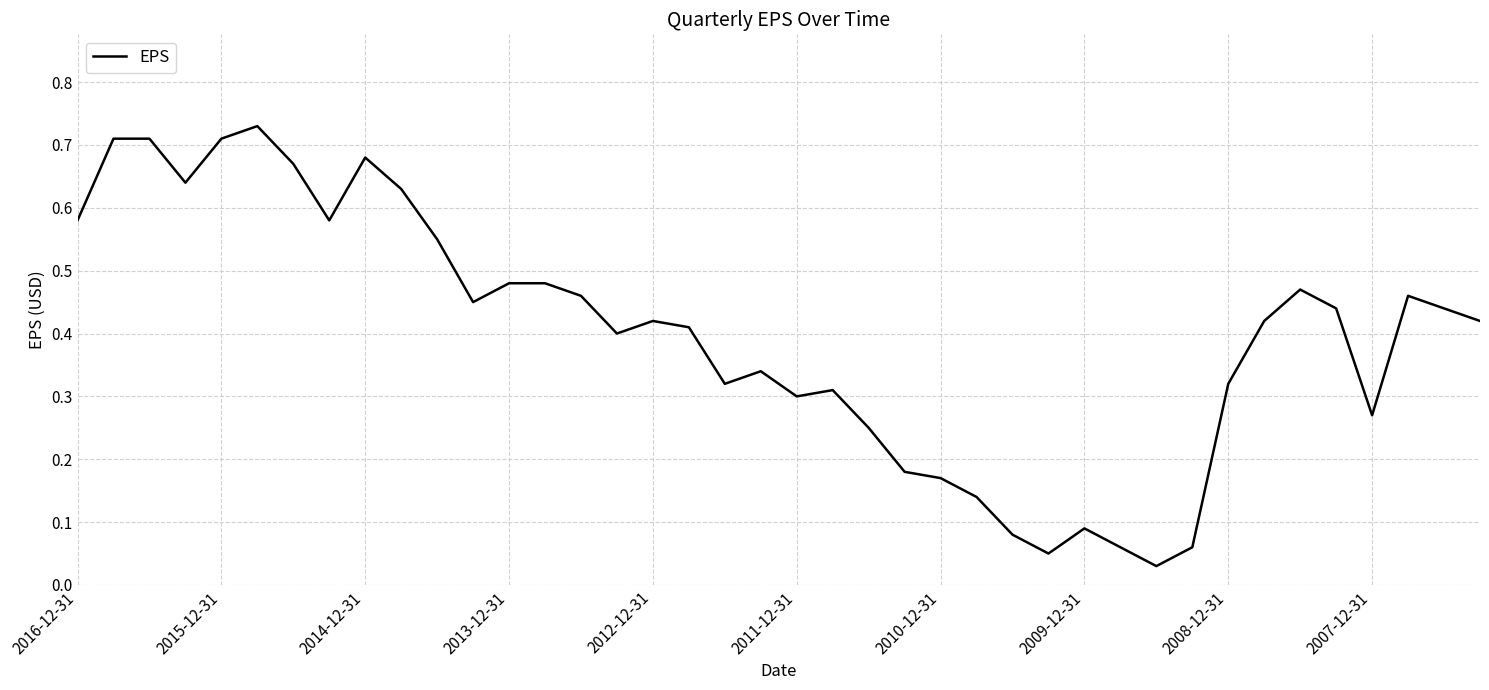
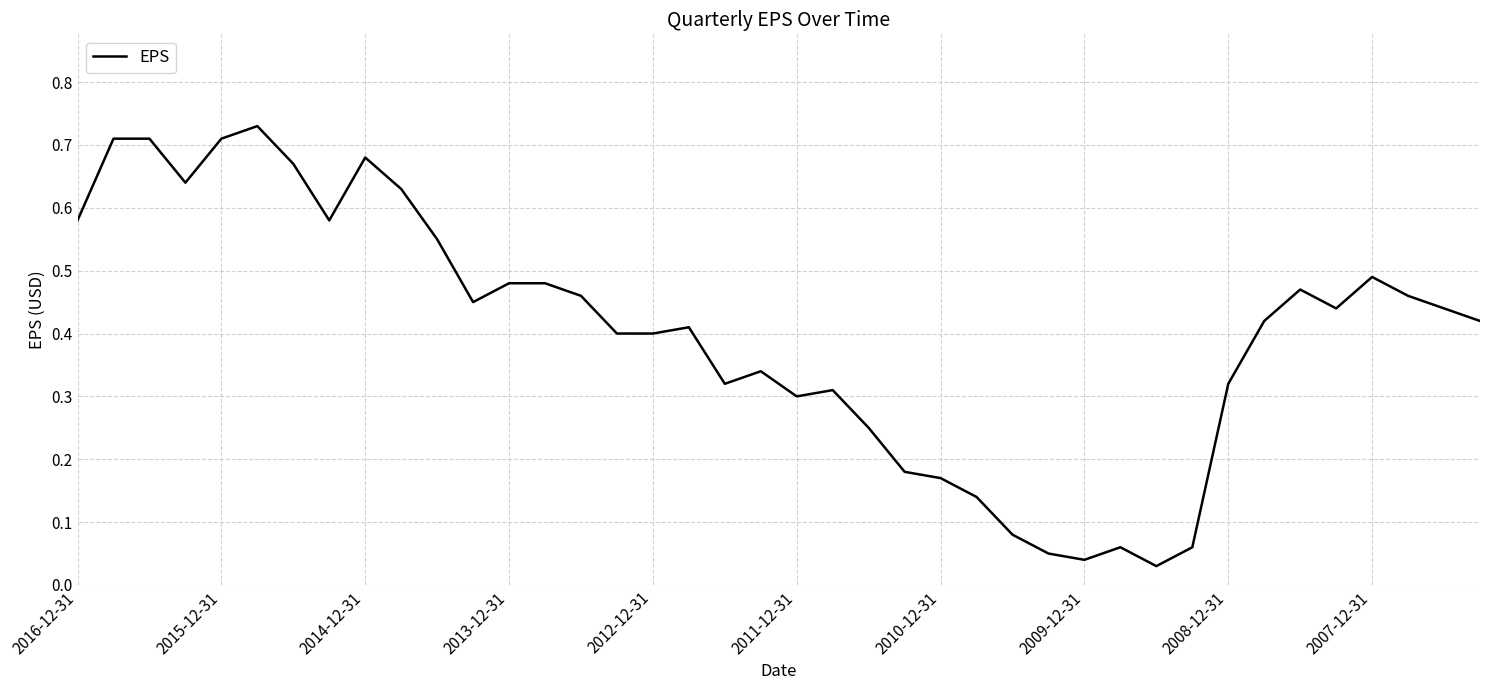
  {
    "2016-12-31": 0.58,
    "2015-12-31": 0.71,
    "2014-12-31": 0.68,
    "2013-12-31": 0.48,
-   "2012-12-31": 0.42,
+   "2012-12-31": 0.40,
    "2011-12-31": 0.30,
    "2010-12-31": 0.17,
-   "2009-12-31": 0.09,
+   "2009-12-31": 0.04,
    "2008-12-31": 0.32,
-   "2007-12-31": 0.27
+   "2007-12-31": 0.49
  }
